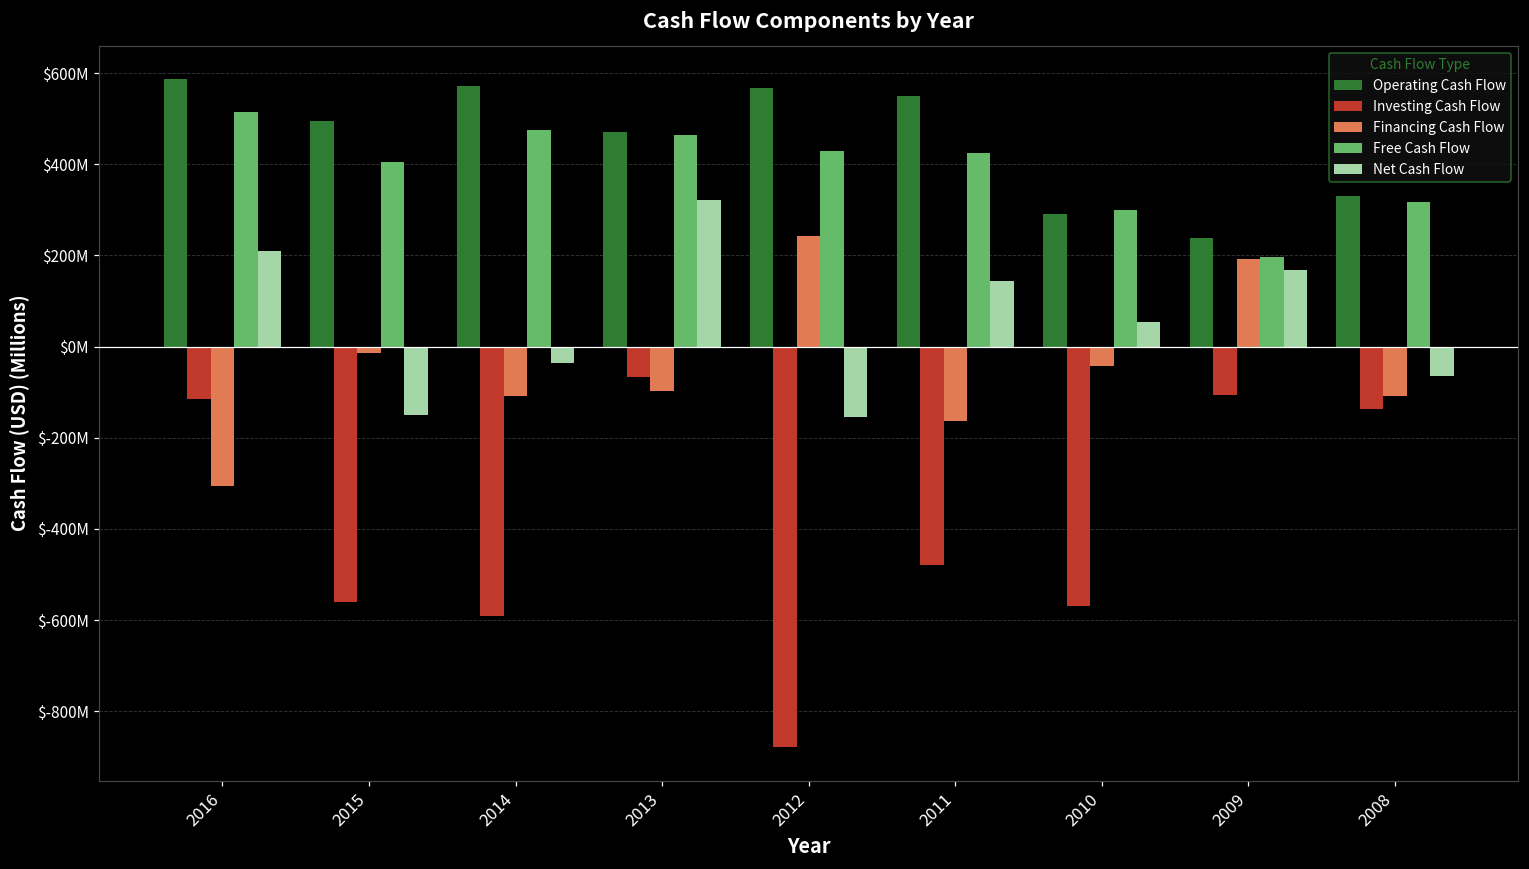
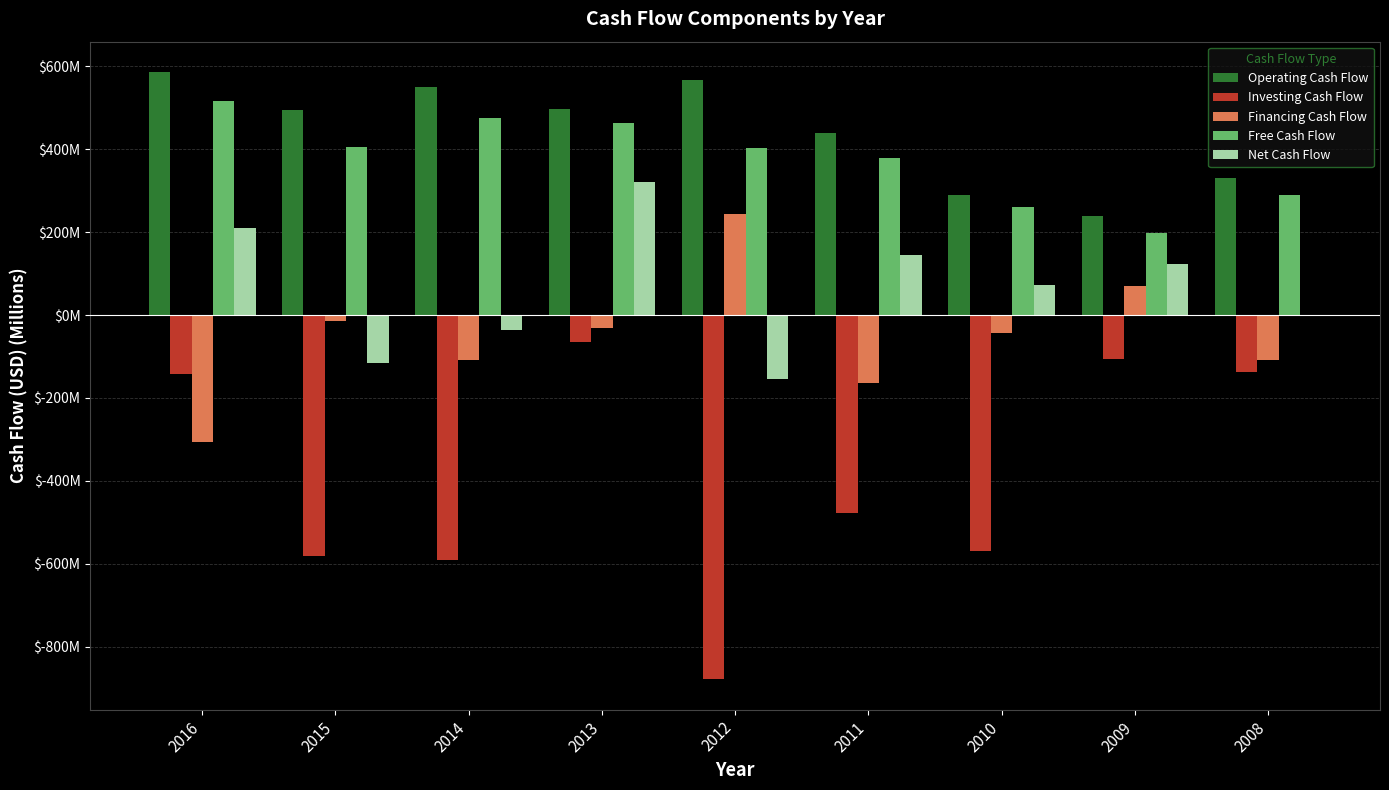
  {
    "Operating Cash Flow": {
      "2016": "$590000000",
      "2015": "$500000000",
-     "2014": "$570000000",
-     "2013": "$470000000",
+     "2014": "$550000000",
+     "2013": "$500000000",
      "2012": "$570000000",
-     "2011": "$550000000",
+     "2011": "$440000000",
      "2010": "$290000000",
      "2009": "$240000000",
      "2008": "$330000000"
    },
    "Investing Cash Flow": {
-     "2016": "$-110000000",
-     "2015": "$-560000000",
+     "2016": "$-140000000",
+     "2015": "$-580000000",
      "2014": "$-590000000",
      "2013": "$-70000000",
      "2012": "$-880000000",
      "2011": "$-480000000",
      "2010": "$-570000000",
      "2009": "$-110000000",
      "2008": "$-140000000"
    },
    "Financing Cash Flow": {
      "2016": "$-310000000",
      "2015": "$-10000000",
      "2014": "$-110000000",
-     "2013": "$-100000000",
+     "2013": "$-30000000",
      "2012": "$240000000",
      "2011": "$-160000000",
      "2010": "$-40000000",
-     "2009": "$190000000",
+     "2009": "$70000000",
      "2008": "$-110000000"
    },
    "Free Cash Flow": {
      "2016": "$520000000",
      "2015": "$400000000",
      "2014": "$480000000",
      "2013": "$460000000",
-     "2012": "$430000000",
-     "2011": "$430000000",
-     "2010": "$300000000",
+     "2012": "$400000000",
+     "2011": "$380000000",
+     "2010": "$260000000",
      "2009": "$200000000",
-     "2008": "$320000000"
+     "2008": "$290000000"
    },
    "Net Cash Flow": {
      "2016": "$210000000",
-     "2015": "$-150000000",
+     "2015": "$-120000000",
      "2014": "$-40000000",
      "2013": "$320000000",
      "2012": "$-150000000",
      "2011": "$140000000",
-     "2010": "$50000000",
-     "2009": "$170000000",
-     "2008": "$-60000000"
+     "2010": "$70000000",
+     "2009": "$120000000",
+     "2008": "$0"
    }
  }
